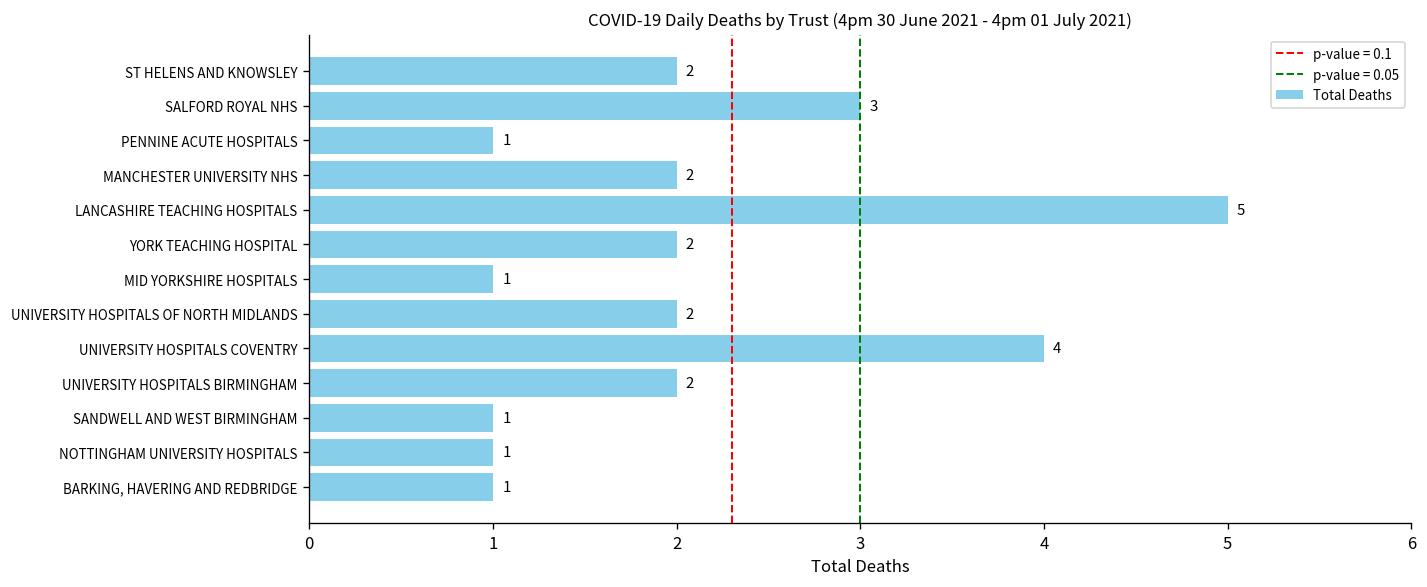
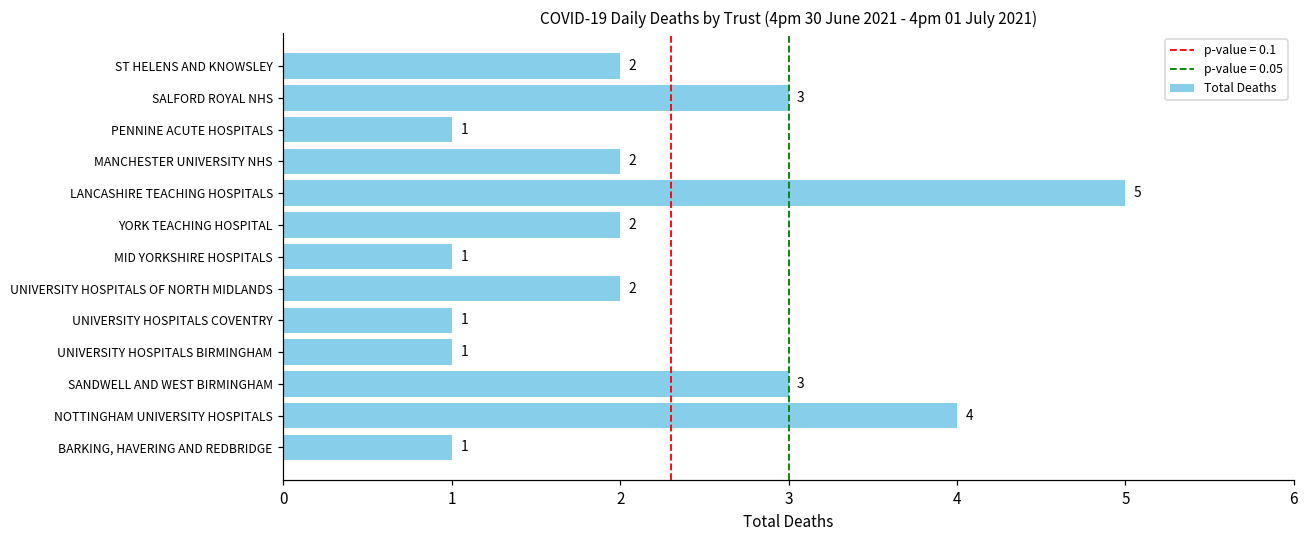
  {
    "ST HELENS AND KNOWSLEY": 2,
    "SALFORD ROYAL NHS": 3,
    "PENNINE ACUTE HOSPITALS": 1,
    "MANCHESTER UNIVERSITY NHS": 2,
    "LANCASHIRE TEACHING HOSPITALS": 5,
    "YORK TEACHING HOSPITAL": 2,
    "MID YORKSHIRE HOSPITALS": 1,
    "UNIVERSITY HOSPITALS OF NORTH MIDLANDS": 2,
-   "UNIVERSITY HOSPITALS COVENTRY": 4,
-   "UNIVERSITY HOSPITALS BIRMINGHAM": 2,
-   "SANDWELL AND WEST BIRMINGHAM": 1,
-   "NOTTINGHAM UNIVERSITY HOSPITALS": 1,
+   "UNIVERSITY HOSPITALS COVENTRY": 1,
+   "UNIVERSITY HOSPITALS BIRMINGHAM": 1,
+   "SANDWELL AND WEST BIRMINGHAM": 3,
+   "NOTTINGHAM UNIVERSITY HOSPITALS": 4,
    "BARKING, HAVERING AND REDBRIDGE": 1
  }
